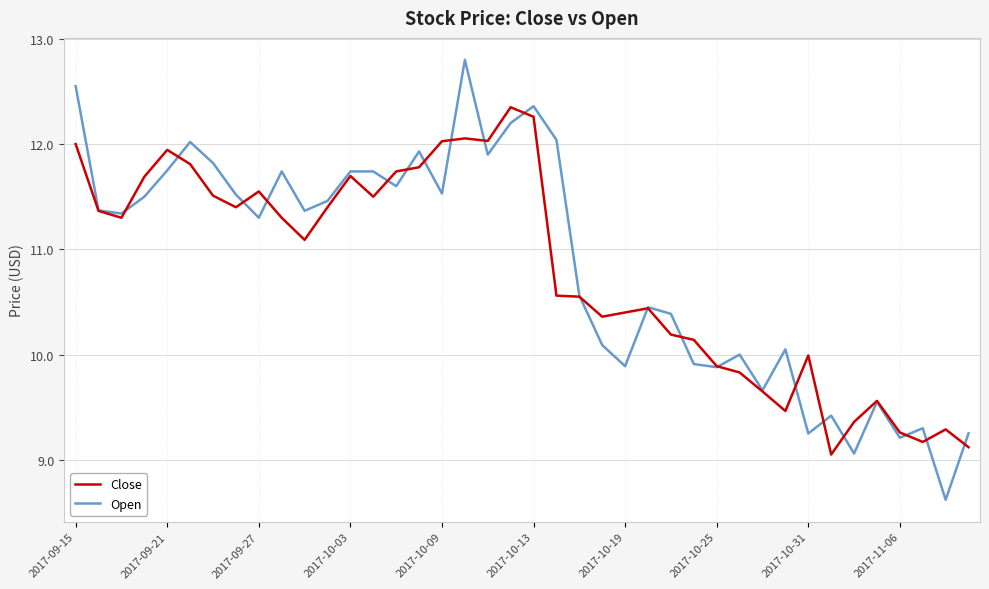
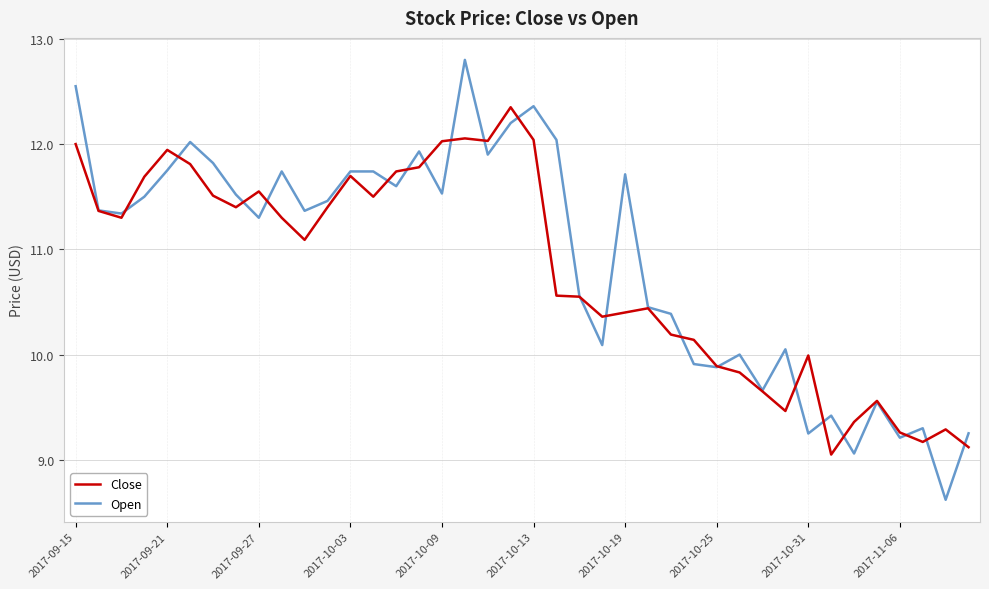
  {
    "Close": {
      "2017-09-15": 12.00,
      "2017-09-21": 11.94,
      "2017-09-27": 11.55,
      "2017-10-03": 11.70,
      "2017-10-09": 12.03,
-     "2017-10-13": 12.26,
+     "2017-10-13": 12.04,
      "2017-10-19": 10.40,
      "2017-10-31": 9.99,
      "2017-11-06": 9.26
    },
    "Open": {
      "2017-09-15": 12.55,
      "2017-09-21": 11.75,
      "2017-09-27": 11.30,
      "2017-10-03": 11.74,
      "2017-10-09": 11.53,
      "2017-10-13": 12.36,
-     "2017-10-19": 9.89,
+     "2017-10-19": 11.71,
      "2017-10-31": 9.25,
      "2017-11-06": 9.21
    }
  }
